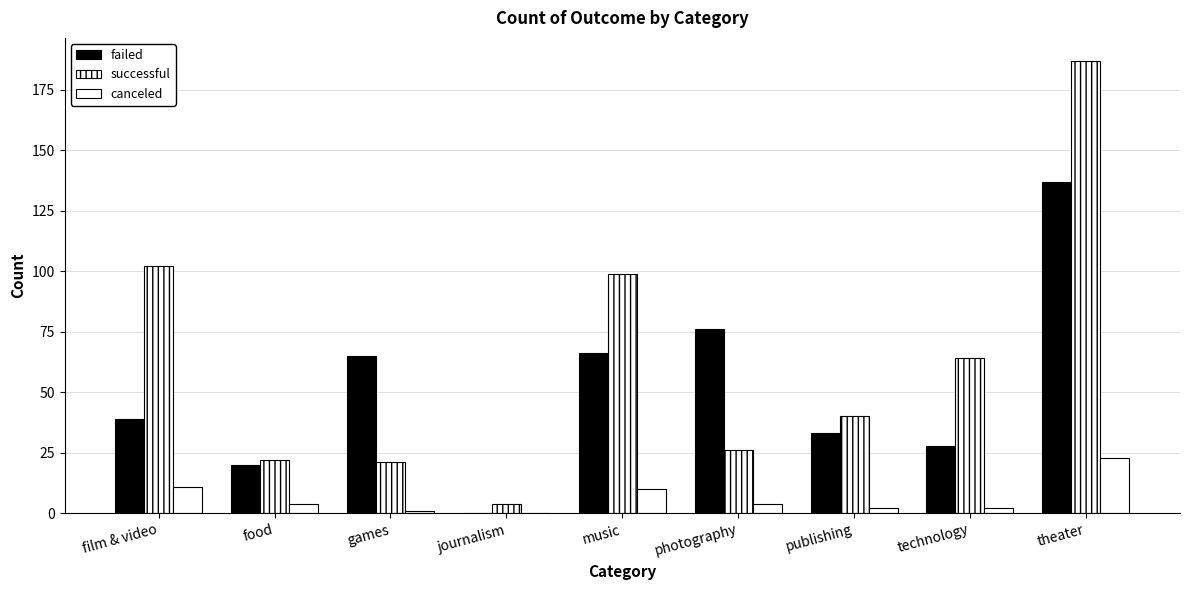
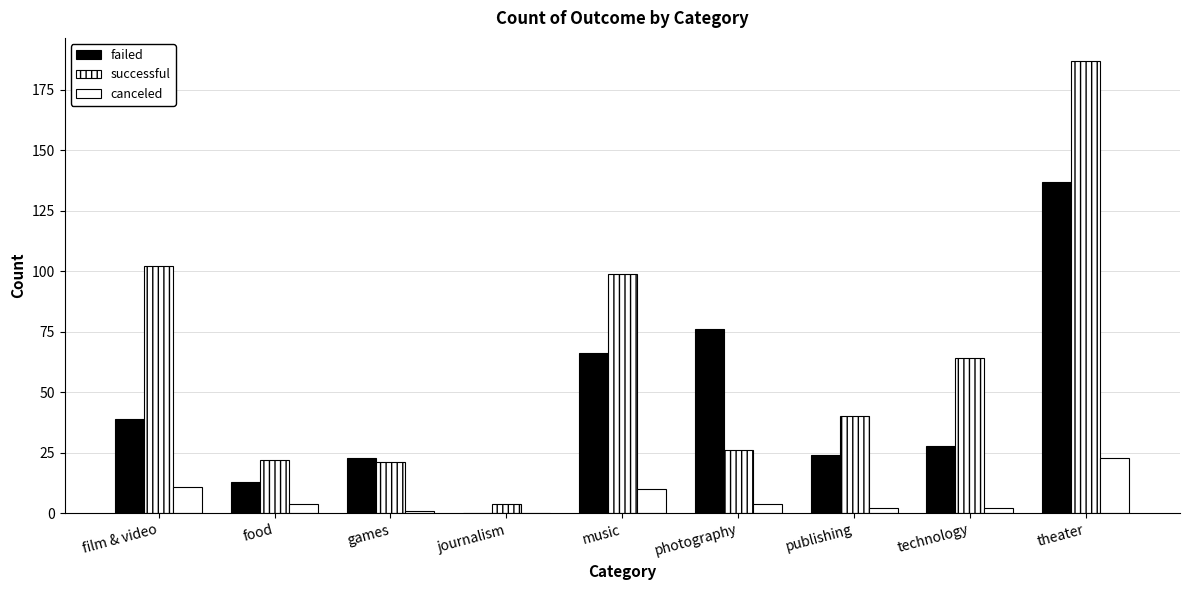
  {
    "failed": {
      "film & video": 39,
-     "food": 20,
-     "games": 65,
+     "food": 13,
+     "games": 23,
      "journalism": 0,
      "music": 66,
      "photography": 76,
-     "publishing": 33,
+     "publishing": 24,
      "technology": 28,
      "theater": 137
    }
  }
